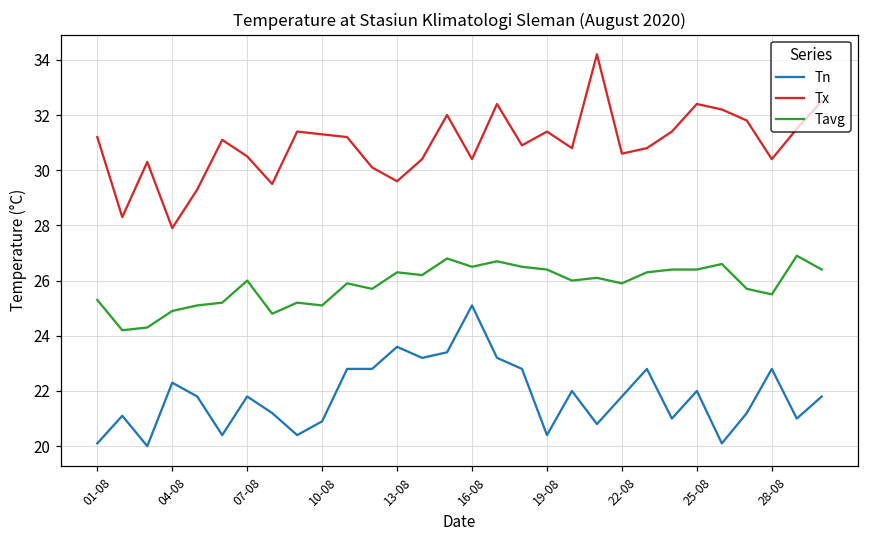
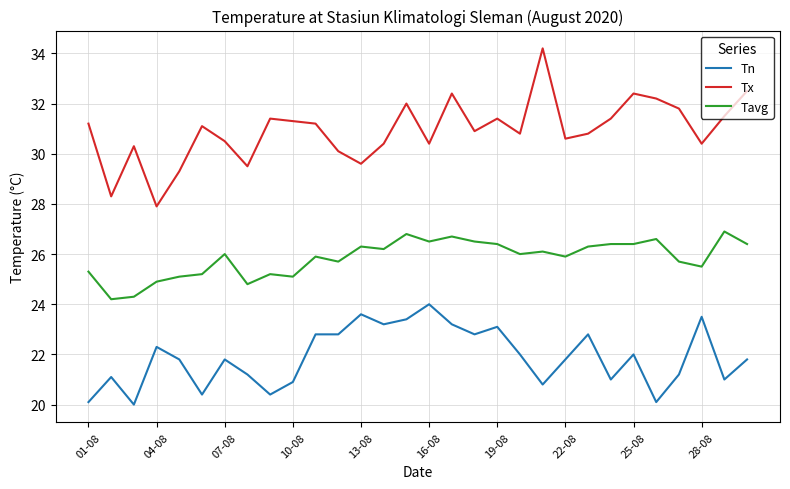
  {
    "Tn": {
      "01-08": 20.1,
      "04-08": 22.3,
      "07-08": 21.8,
      "10-08": 20.9,
      "13-08": 23.6,
-     "16-08": 25.1,
-     "19-08": 20.4,
+     "16-08": 24.0,
+     "19-08": 23.1,
      "22-08": 21.8,
      "25-08": 22.0,
-     "28-08": 22.8
+     "28-08": 23.5
    },
    "Tx": {
      "01-08": 31.2,
      "04-08": 27.9,
      "07-08": 30.5,
      "10-08": 31.3,
      "13-08": 29.6,
      "16-08": 30.4,
      "19-08": 31.4,
      "22-08": 30.6,
      "25-08": 32.4,
      "28-08": 30.4
    },
    "Tavg": {
      "01-08": 25.3,
      "04-08": 24.9,
      "07-08": 26.0,
      "10-08": 25.1,
      "13-08": 26.3,
      "16-08": 26.5,
      "19-08": 26.4,
      "22-08": 25.9,
      "25-08": 26.4,
      "28-08": 25.5
    }
  }
